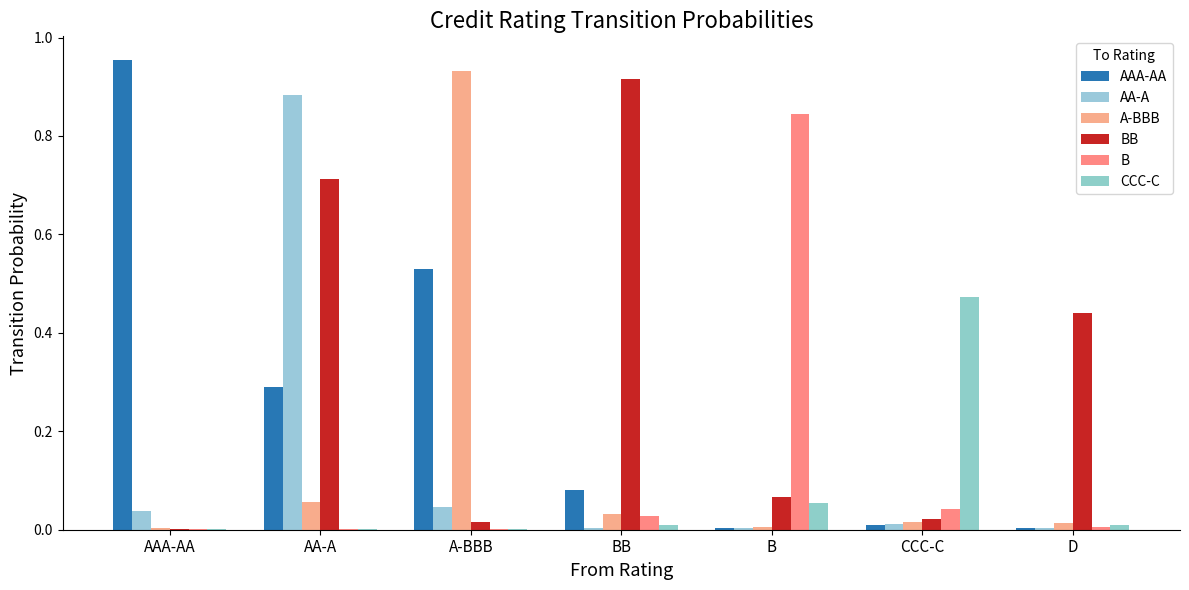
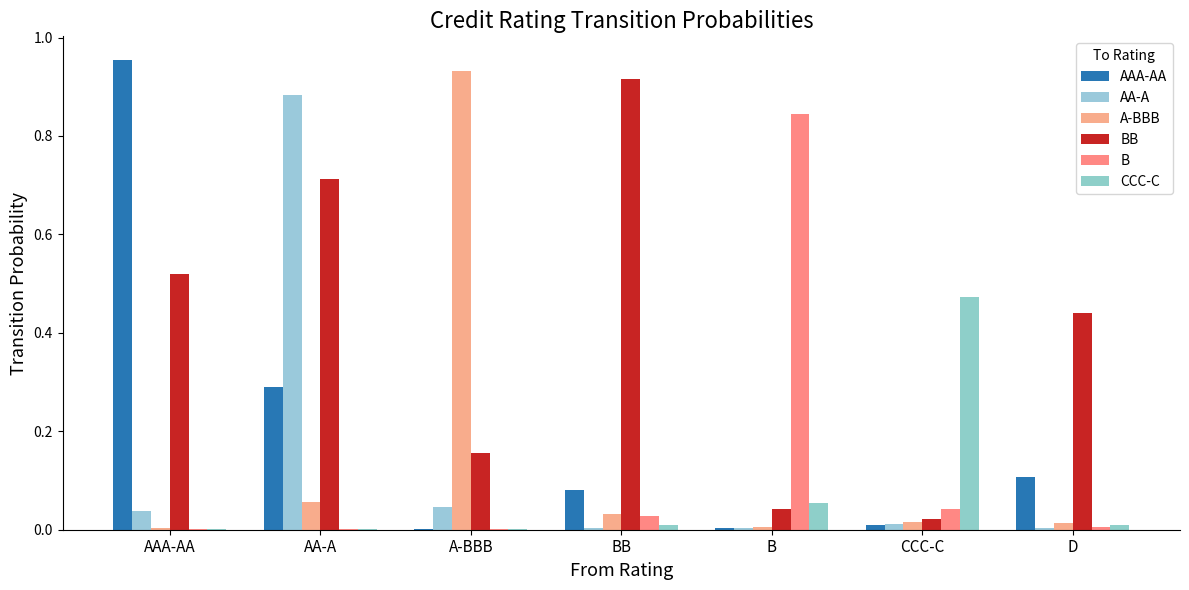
  {
    "AAA-AA": {
      "AAA-AA": 0.95,
      "AA-A": 0.29,
-     "A-BBB": 0.53,
+     "A-BBB": 0.00,
      "BB": 0.08,
      "CCC-C": 0.01,
-     "D": 0.00
+     "D": 0.11
    },
    "BB": {
-     "AAA-AA": 0.00,
+     "AAA-AA": 0.52,
      "AA-A": 0.71,
-     "A-BBB": 0.01,
+     "A-BBB": 0.16,
      "BB": 0.92,
-     "B": 0.07,
+     "B": 0.04,
      "CCC-C": 0.02,
      "D": 0.44
    }
  }
